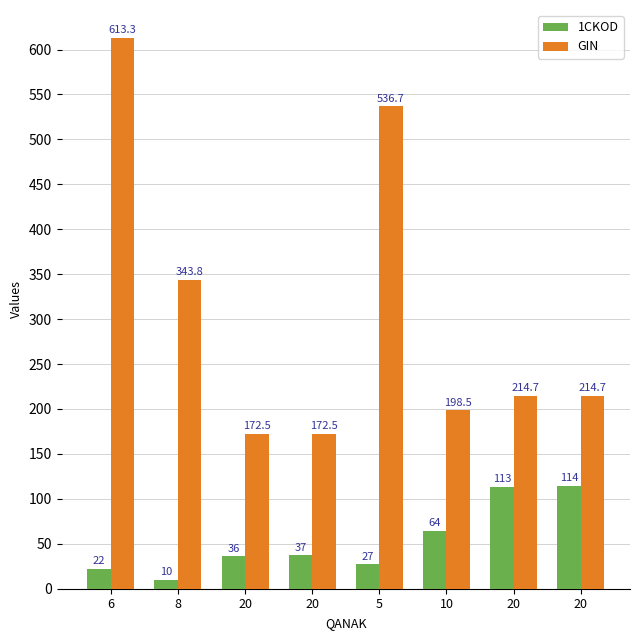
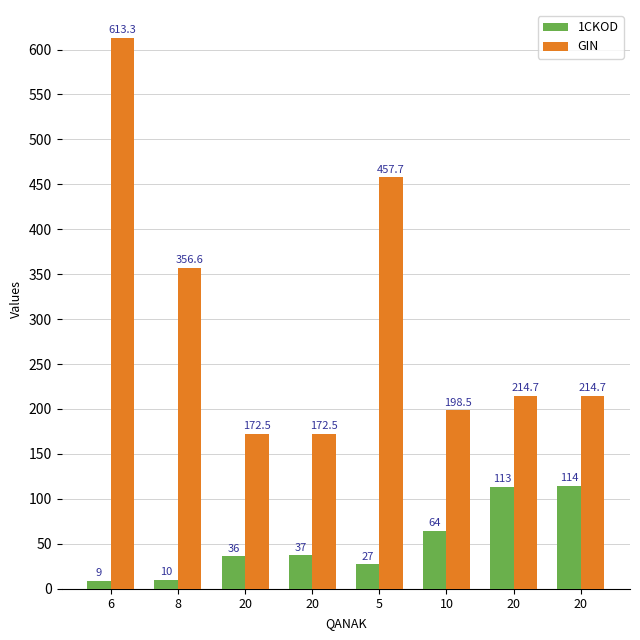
  {
    "1CKOD": {
-     "6": 22,
+     "6": 9,
      "8": 10,
      "5": 27,
      "10": 64
    },
    "GIN": {
      "6": 613.3,
-     "8": 343.8,
-     "5": 536.7,
+     "8": 356.6,
+     "5": 457.7,
      "10": 198.5
    }
  }
